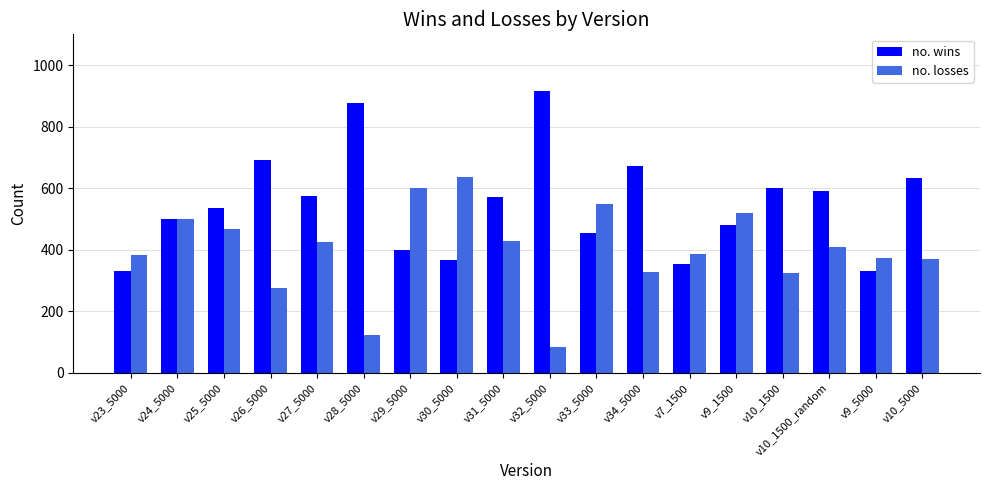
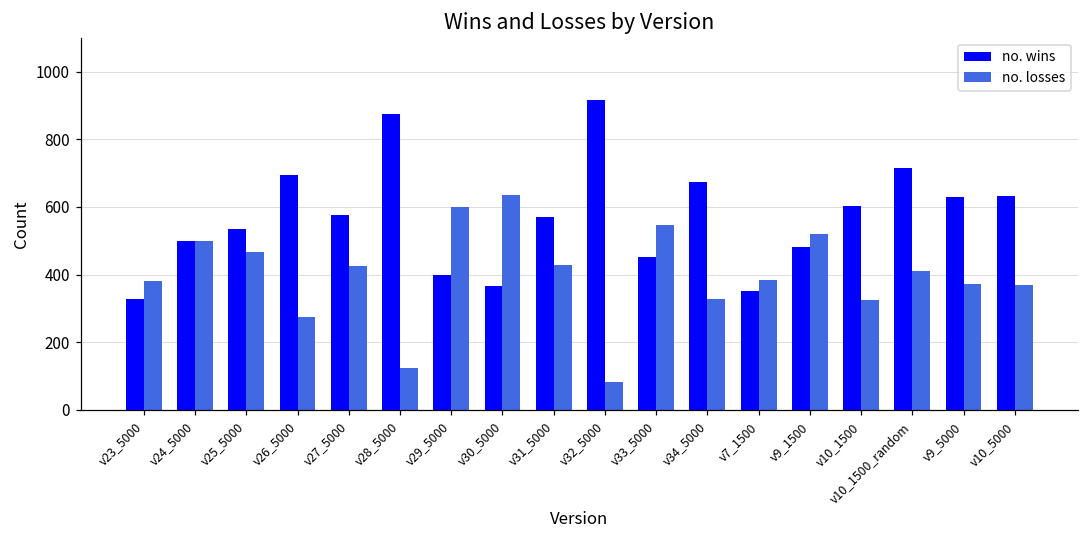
  {
    "no. wins": {
      "v23_5000": 330,
      "v24_5000": 500,
      "v25_5000": 530,
      "v26_5000": 690,
      "v27_5000": 580,
      "v28_5000": 880,
      "v29_5000": 400,
      "v30_5000": 370,
      "v31_5000": 570,
      "v32_5000": 920,
      "v33_5000": 450,
      "v34_5000": 670,
      "v7_1500": 350,
      "v9_1500": 480,
      "v10_1500": 600,
-     "v10_1500_random": 590,
-     "v9_5000": 330,
+     "v10_1500_random": 710,
+     "v9_5000": 630,
      "v10_5000": 630
    },
    "no. losses": {
      "v23_5000": 380,
      "v24_5000": 500,
      "v25_5000": 470,
      "v26_5000": 280,
      "v27_5000": 430,
      "v28_5000": 120,
      "v29_5000": 600,
      "v30_5000": 640,
      "v31_5000": 430,
      "v32_5000": 80,
      "v33_5000": 550,
      "v34_5000": 330,
      "v7_1500": 390,
      "v9_1500": 520,
      "v10_1500": 320,
      "v10_1500_random": 410,
      "v9_5000": 370,
      "v10_5000": 370
    }
  }
